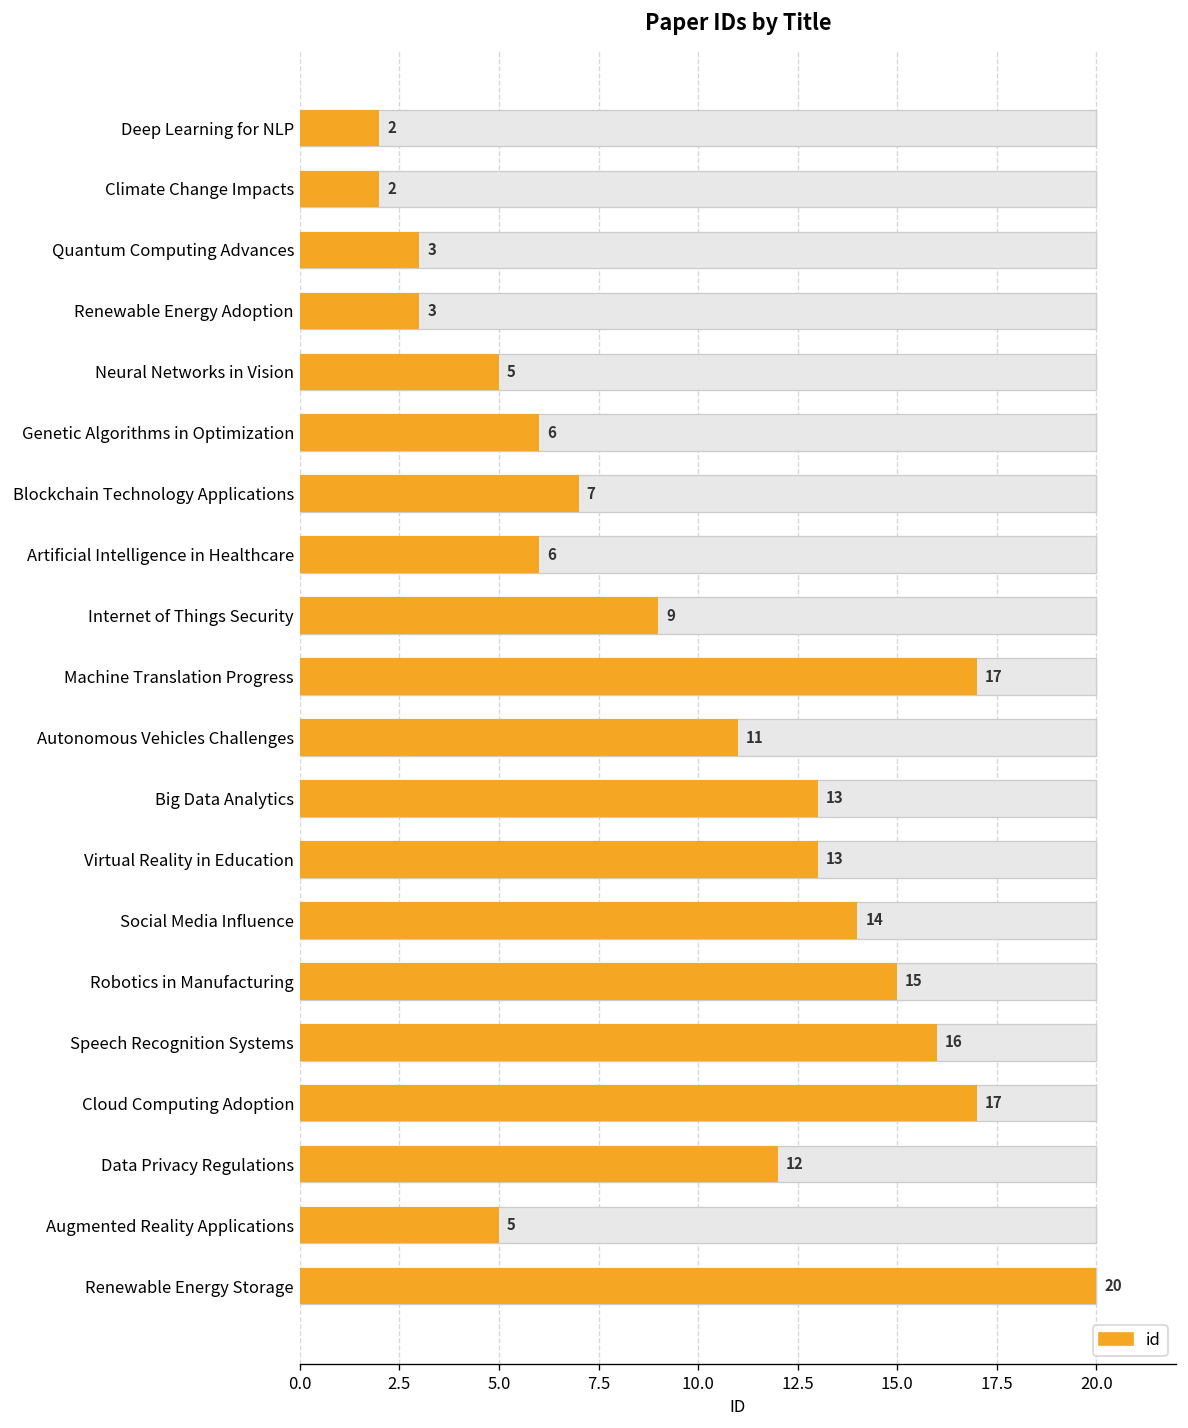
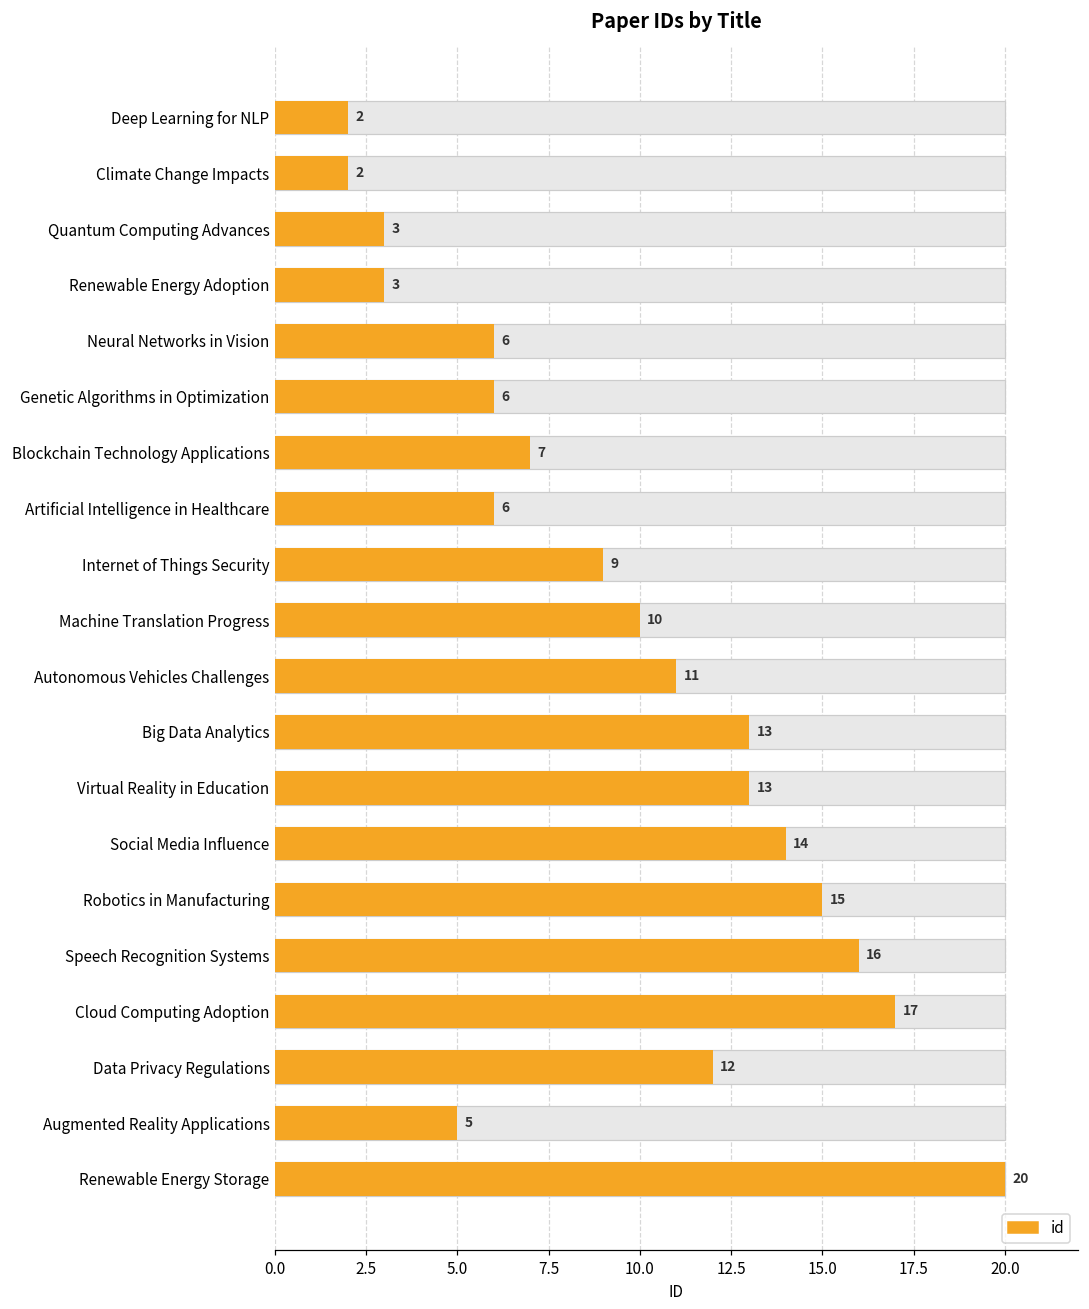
  {
    "id": {
-     "Neural Networks in Vision": 5,
-     "Machine Translation Progress": 17,
+     "Neural Networks in Vision": 6,
+     "Machine Translation Progress": 10,
      "Renewable Energy Storage": 20
    }
  }
